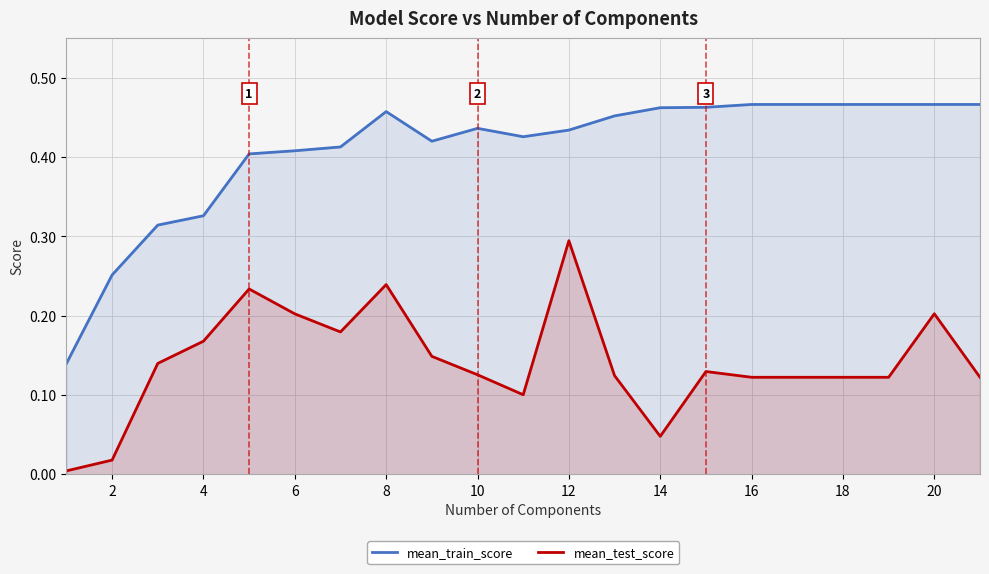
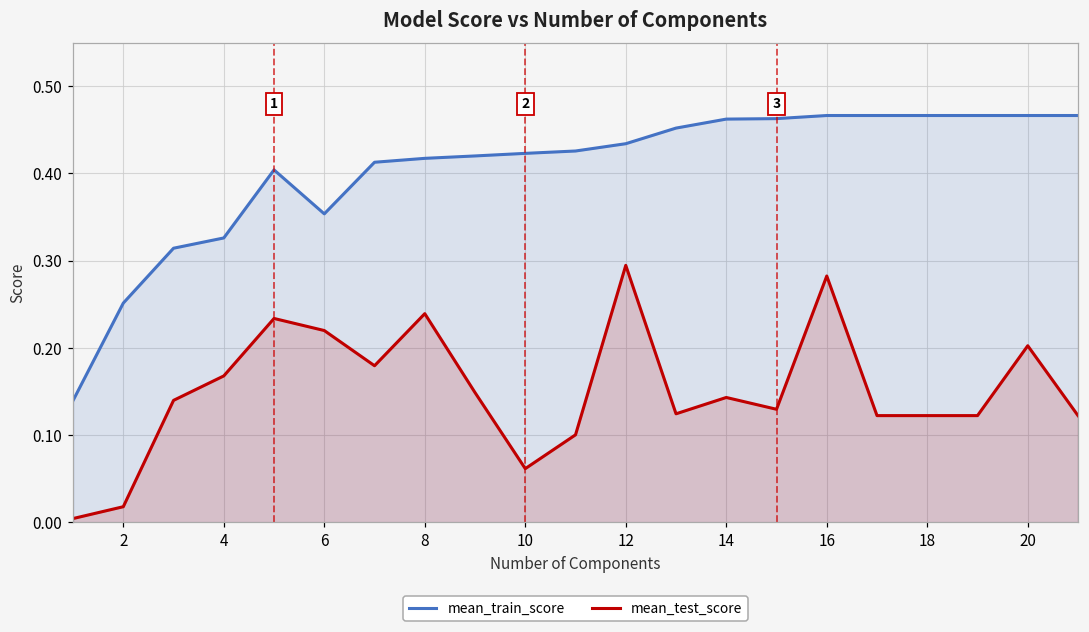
  {
    "mean_train_score": {
      "2": 0.25,
      "4": 0.33,
-     "6": 0.41,
-     "8": 0.46,
-     "10": 0.44,
+     "6": 0.35,
+     "8": 0.42,
+     "10": 0.42,
      "12": 0.43,
      "14": 0.46,
      "16": 0.47,
      "18": 0.47,
      "20": 0.47
    },
    "mean_test_score": {
      "2": 0.02,
      "4": 0.17,
-     "6": 0.20,
+     "6": 0.22,
      "8": 0.24,
-     "10": 0.13,
+     "10": 0.06,
      "12": 0.29,
-     "14": 0.05,
-     "16": 0.12,
+     "14": 0.14,
+     "16": 0.28,
      "18": 0.12,
      "20": 0.20
    }
  }
